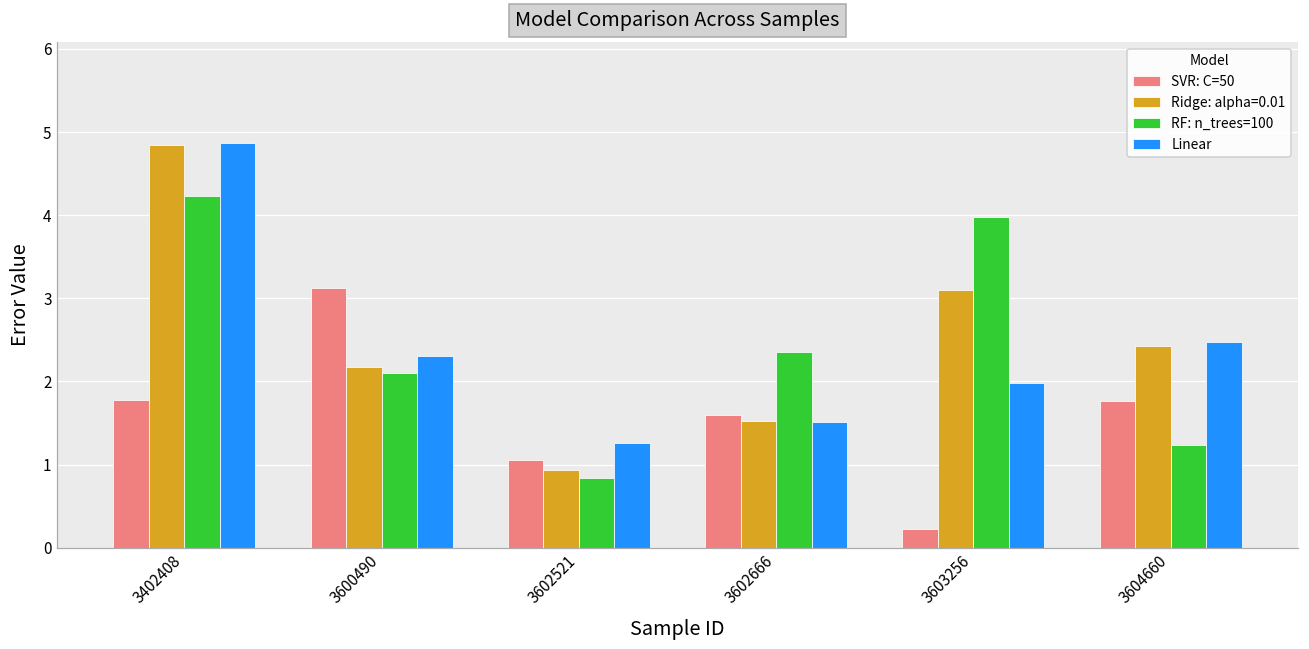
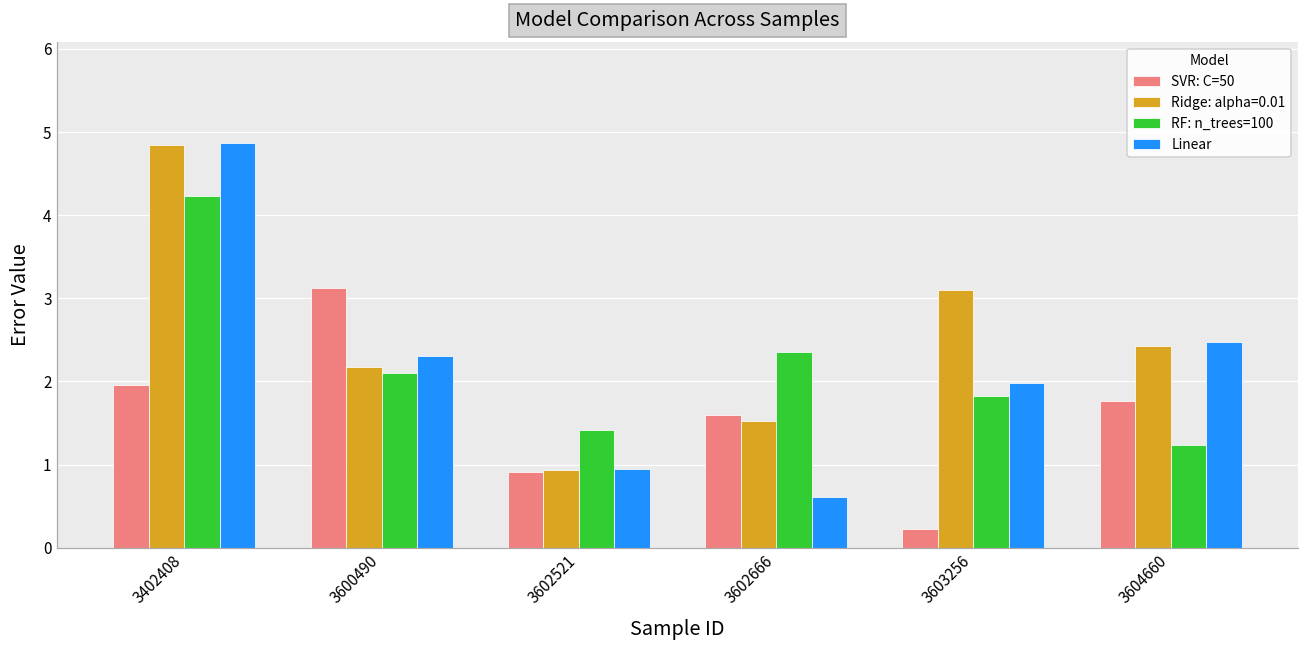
  {
    "SVR: C=50": {
-     "3402408": 1.8,
+     "3402408": 2.0,
      "3600490": 3.1,
-     "3602521": 1.1,
+     "3602521": 0.9,
      "3602666": 1.6,
      "3603256": 0.2,
      "3604660": 1.8
    },
    "Ridge: alpha=0.01": {
      "3402408": 4.9,
      "3600490": 2.2,
      "3602521": 0.9,
      "3602666": 1.5,
      "3603256": 3.1,
      "3604660": 2.4
    },
    "RF: n_trees=100": {
      "3402408": 4.2,
      "3600490": 2.1,
-     "3602521": 0.8,
+     "3602521": 1.4,
      "3602666": 2.4,
-     "3603256": 4.0,
+     "3603256": 1.8,
      "3604660": 1.2
    },
    "Linear": {
      "3402408": 4.9,
      "3600490": 2.3,
-     "3602521": 1.3,
-     "3602666": 1.5,
+     "3602521": 1.0,
+     "3602666": 0.6,
      "3603256": 2.0,
      "3604660": 2.5
    }
  }
